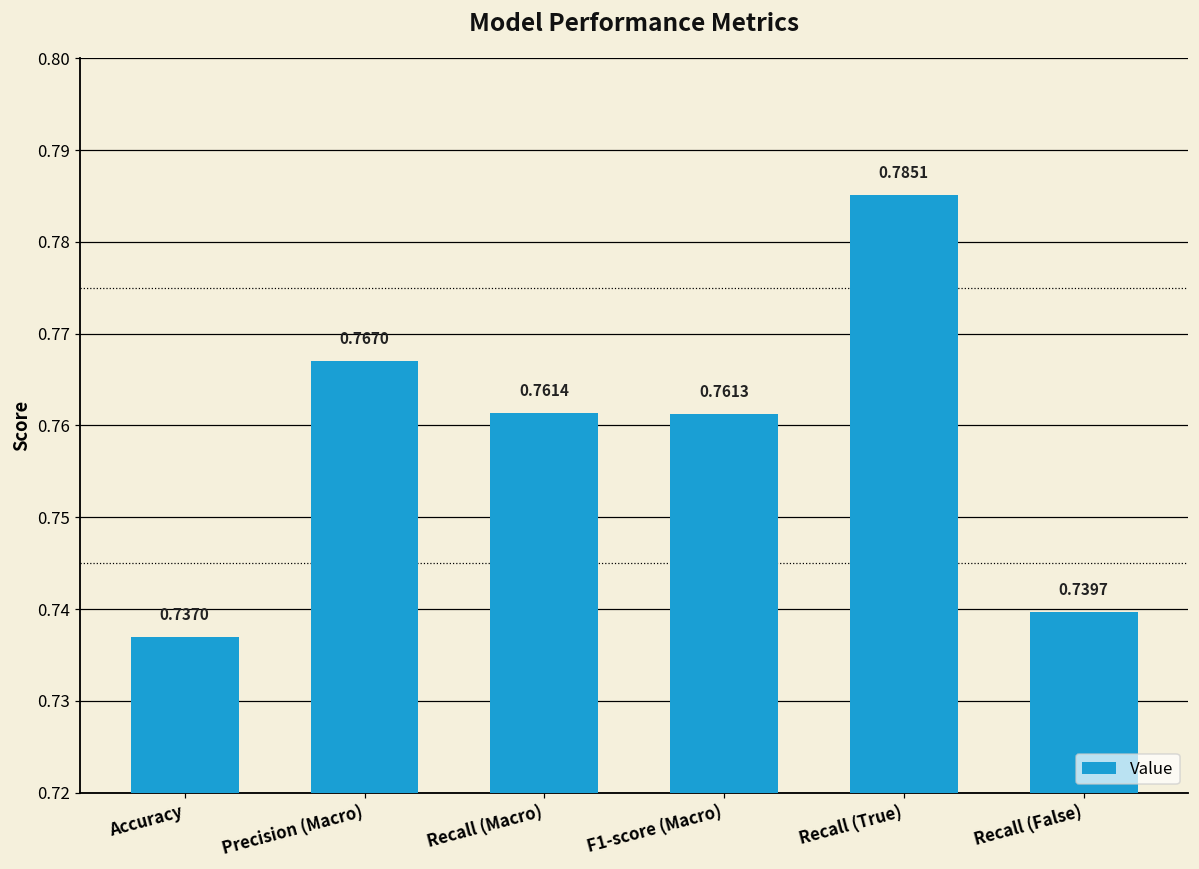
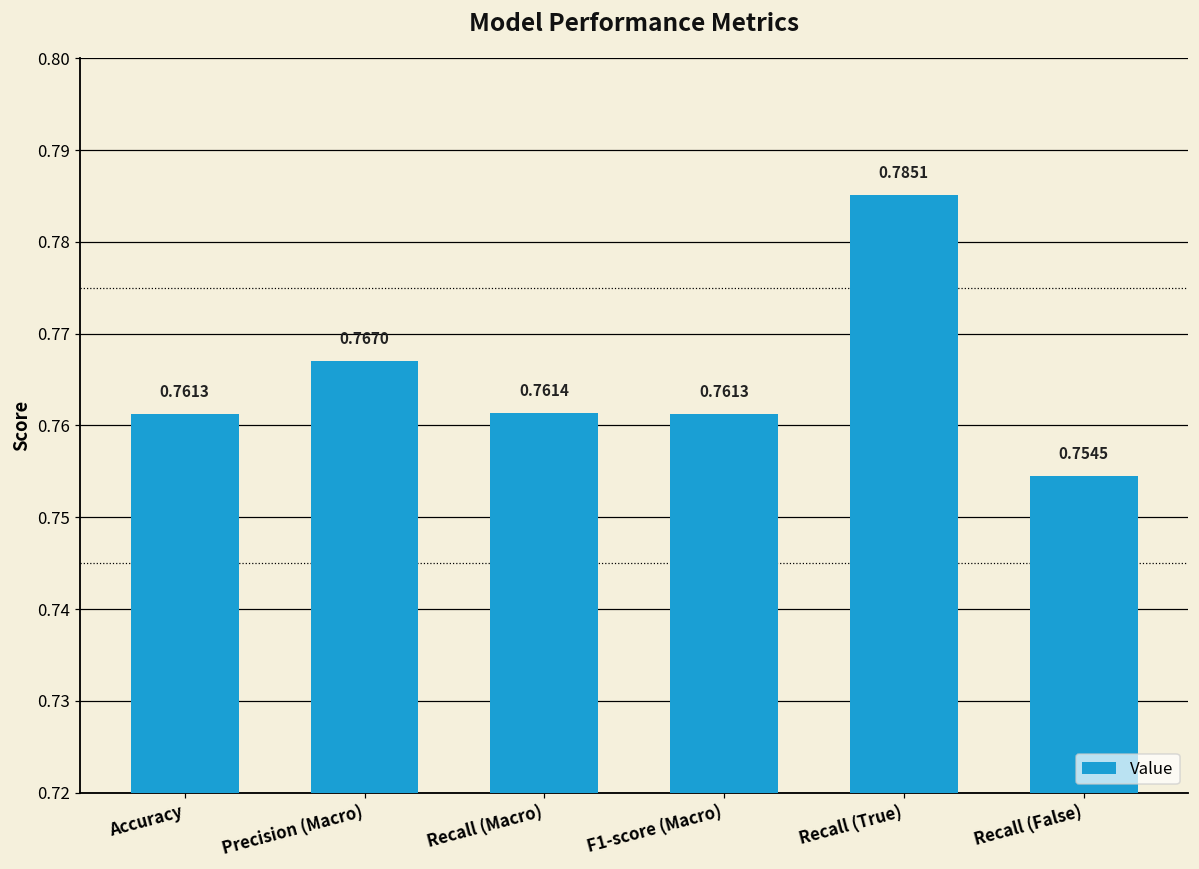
  {
-   "Accuracy": 0.7370,
+   "Accuracy": 0.7613,
    "Precision (Macro)": 0.7670,
    "Recall (Macro)": 0.7614,
    "F1-score (Macro)": 0.7613,
    "Recall (True)": 0.7851,
-   "Recall (False)": 0.7397
+   "Recall (False)": 0.7545
  }
